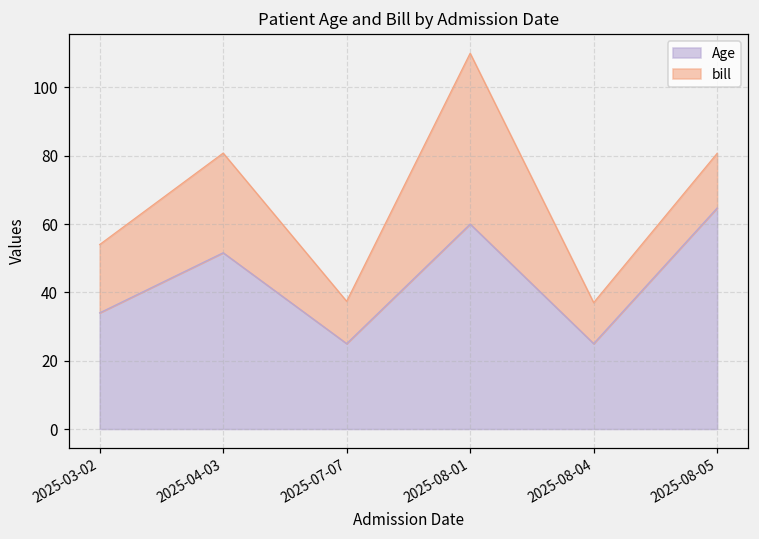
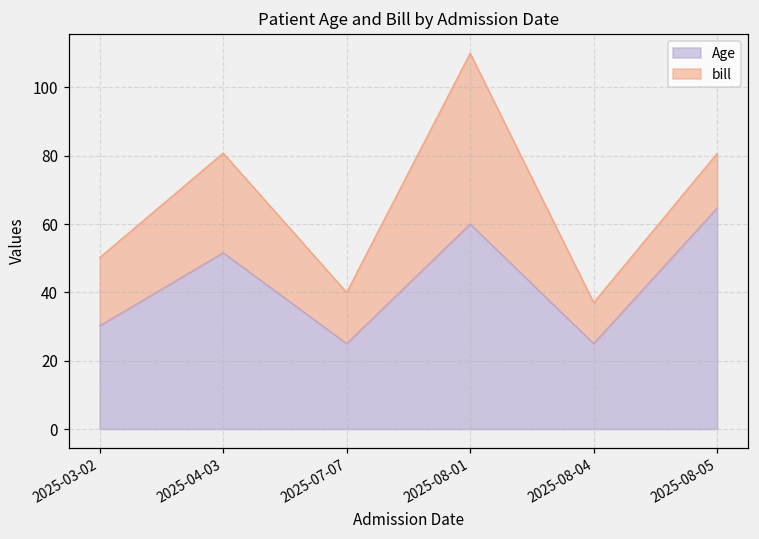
  {
    "Age": {
-     "2025-03-02": 34,
+     "2025-03-02": 30,
      "2025-04-03": 52,
      "2025-07-07": 25,
      "2025-08-01": 60,
      "2025-08-04": 25,
      "2025-08-05": 65
    },
    "bill": {
      "2025-03-02": 20,
      "2025-04-03": 29,
-     "2025-07-07": 12,
+     "2025-07-07": 15,
      "2025-08-01": 50,
      "2025-08-04": 12,
      "2025-08-05": 16
    }
  }
